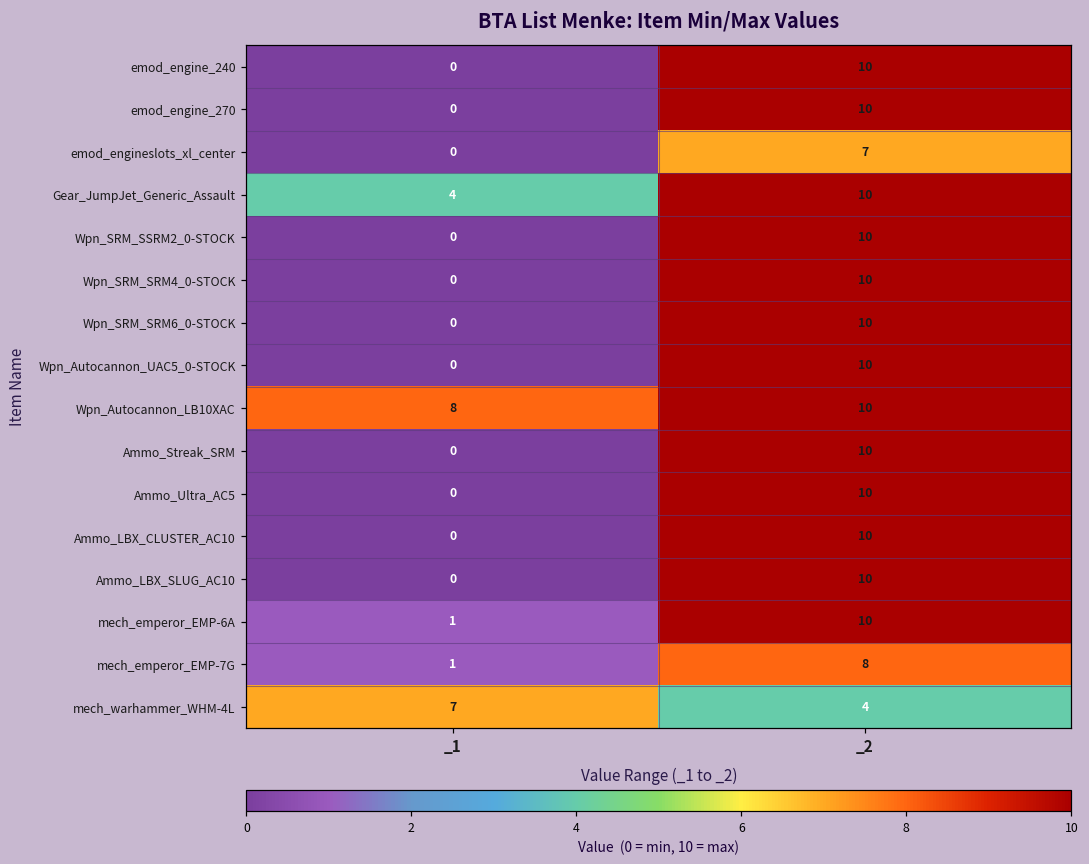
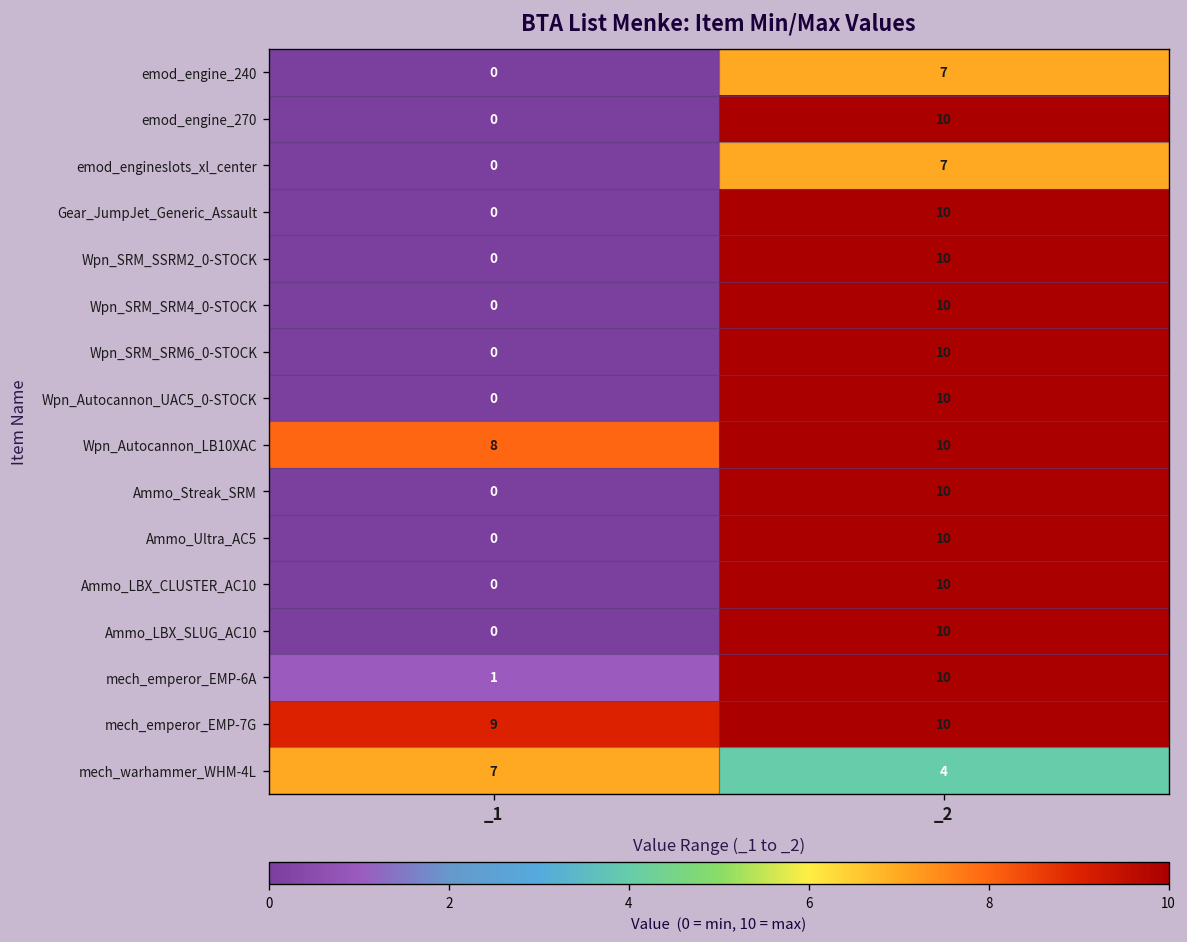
  {
    "emod_engine_240": {
      "_1": 0,
-     "_2": 10
+     "_2": 7
    },
    "emod_engine_270": {
      "_1": 0,
      "_2": 10
    },
    "emod_engineslots_xl_center": {
      "_1": 0,
      "_2": 7
    },
    "Gear_JumpJet_Generic_Assault": {
-     "_1": 4,
+     "_1": 0,
      "_2": 10
    },
    "Wpn_SRM_SSRM2_0-STOCK": {
      "_1": 0,
      "_2": 10
    },
    "Wpn_SRM_SRM4_0-STOCK": {
      "_1": 0,
      "_2": 10
    },
    "Wpn_SRM_SRM6_0-STOCK": {
      "_1": 0,
      "_2": 10
    },
    "Wpn_Autocannon_UAC5_0-STOCK": {
      "_1": 0,
      "_2": 10
    },
    "Wpn_Autocannon_LB10XAC": {
      "_1": 8,
      "_2": 10
    },
    "Ammo_Streak_SRM": {
      "_1": 0,
      "_2": 10
    },
    "Ammo_Ultra_AC5": {
      "_1": 0,
      "_2": 10
    },
    "Ammo_LBX_CLUSTER_AC10": {
      "_1": 0,
      "_2": 10
    },
    "Ammo_LBX_SLUG_AC10": {
      "_1": 0,
      "_2": 10
    },
    "mech_emperor_EMP-6A": {
      "_1": 1,
      "_2": 10
    },
    "mech_emperor_EMP-7G": {
-     "_1": 1,
-     "_2": 8
+     "_1": 9,
+     "_2": 10
    },
    "mech_warhammer_WHM-4L": {
      "_1": 7,
      "_2": 4
    }
  }
